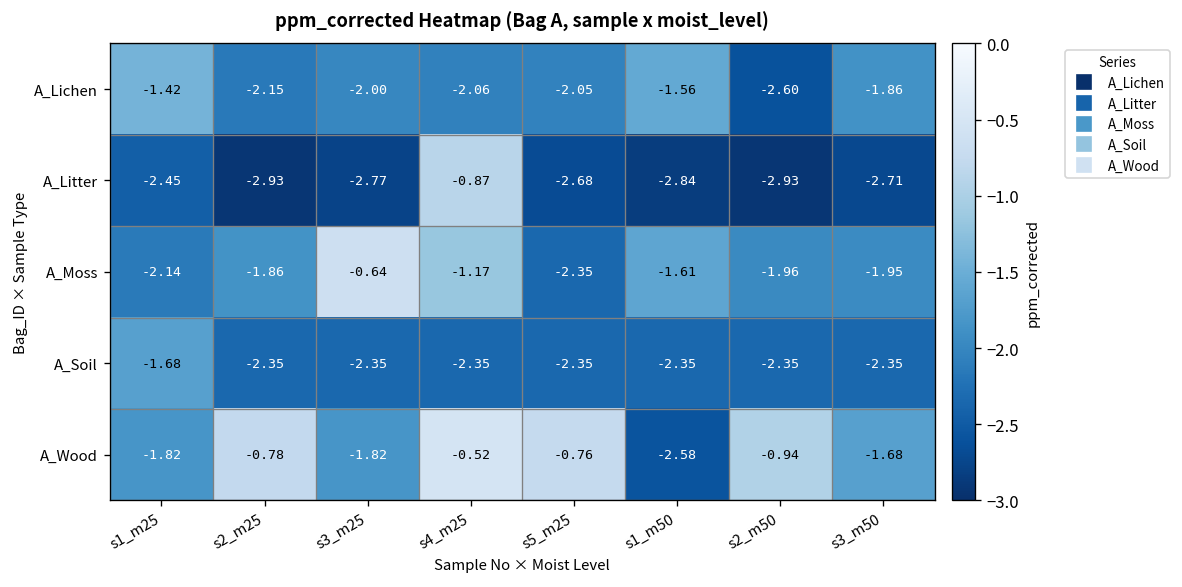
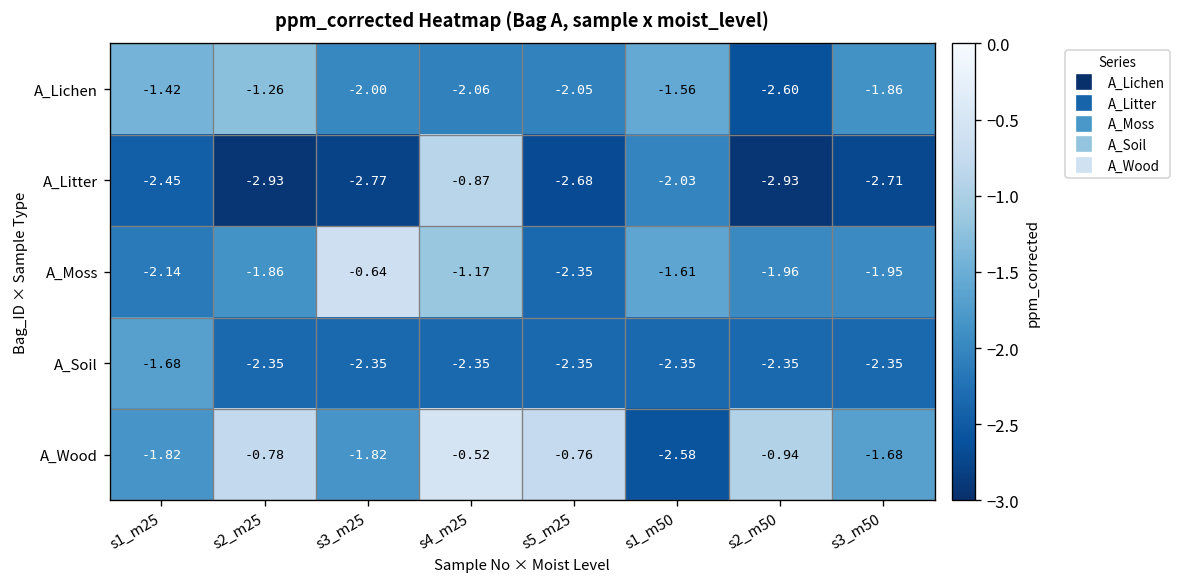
  {
    "A_Lichen": {
      "s1_m25": -1.42,
-     "s2_m25": -2.15,
+     "s2_m25": -1.26,
      "s3_m25": -2.00,
      "s4_m25": -2.06,
      "s5_m25": -2.05,
      "s1_m50": -1.56,
      "s2_m50": -2.60,
      "s3_m50": -1.86
    },
    "A_Litter": {
      "s1_m25": -2.45,
      "s2_m25": -2.93,
      "s3_m25": -2.77,
      "s4_m25": -0.87,
      "s5_m25": -2.68,
-     "s1_m50": -2.84,
+     "s1_m50": -2.03,
      "s2_m50": -2.93,
      "s3_m50": -2.71
    },
    "A_Moss": {
      "s1_m25": -2.14,
      "s2_m25": -1.86,
      "s3_m25": -0.64,
      "s4_m25": -1.17,
      "s5_m25": -2.35,
      "s1_m50": -1.61,
      "s2_m50": -1.96,
      "s3_m50": -1.95
    },
    "A_Soil": {
      "s1_m25": -1.68,
      "s2_m25": -2.35,
      "s3_m25": -2.35,
      "s4_m25": -2.35,
      "s5_m25": -2.35,
      "s1_m50": -2.35,
      "s2_m50": -2.35,
      "s3_m50": -2.35
    },
    "A_Wood": {
      "s1_m25": -1.82,
      "s2_m25": -0.78,
      "s3_m25": -1.82,
      "s4_m25": -0.52,
      "s5_m25": -0.76,
      "s1_m50": -2.58,
      "s2_m50": -0.94,
      "s3_m50": -1.68
    }
  }
